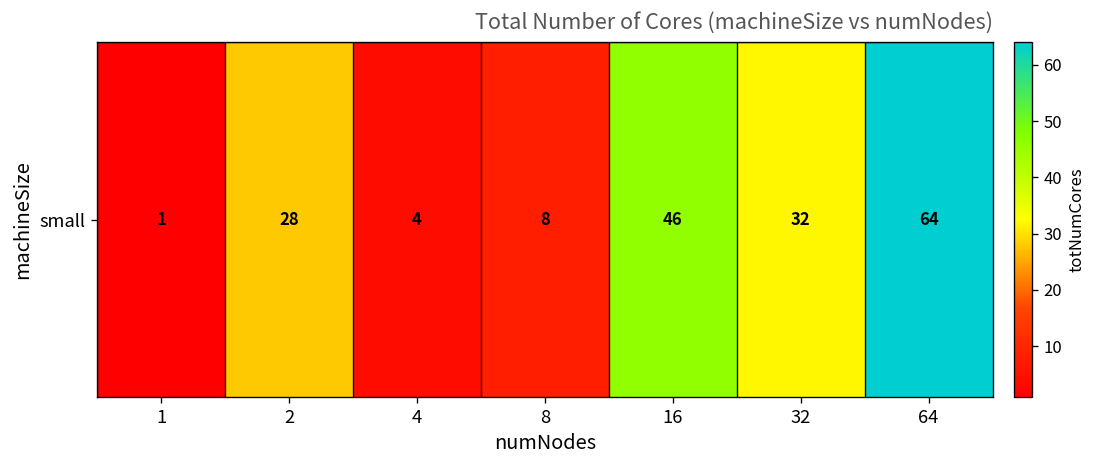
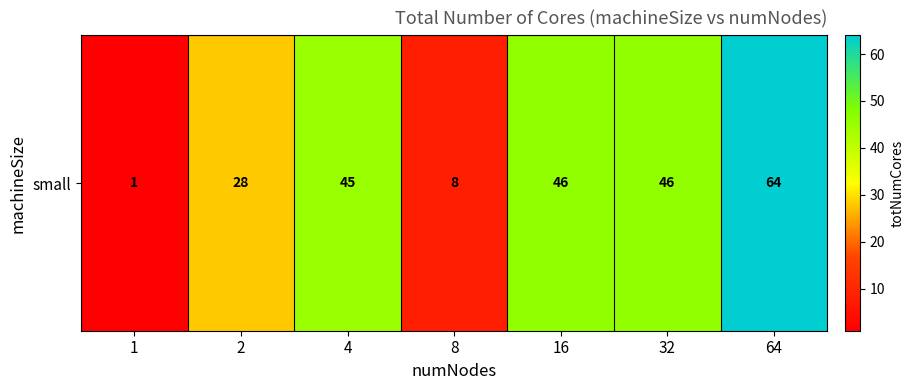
  {
    "small": {
      "1": 1,
      "2": 28,
-     "4": 4,
+     "4": 45,
      "8": 8,
      "16": 46,
-     "32": 32,
+     "32": 46,
      "64": 64
    }
  }
